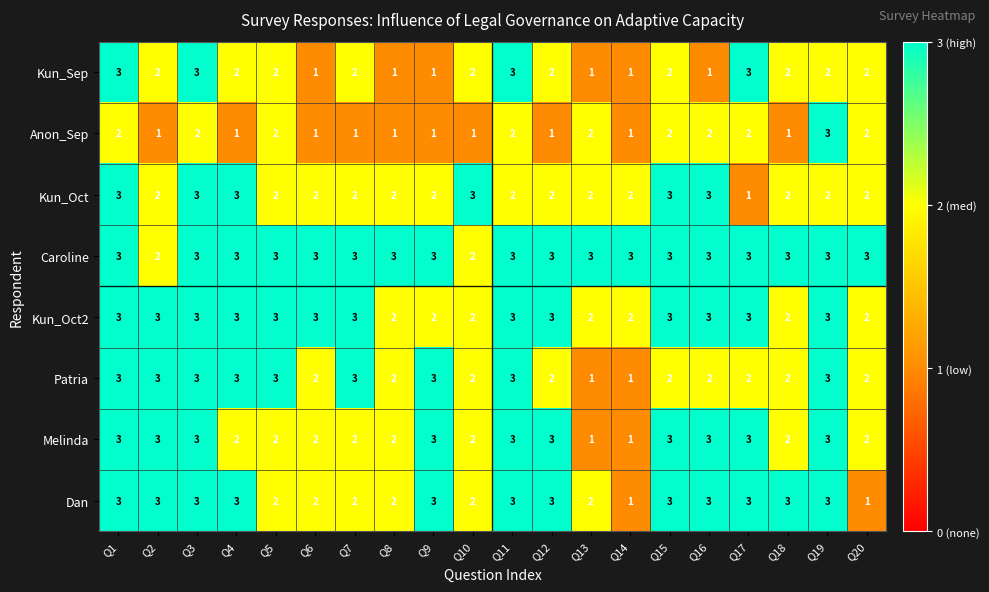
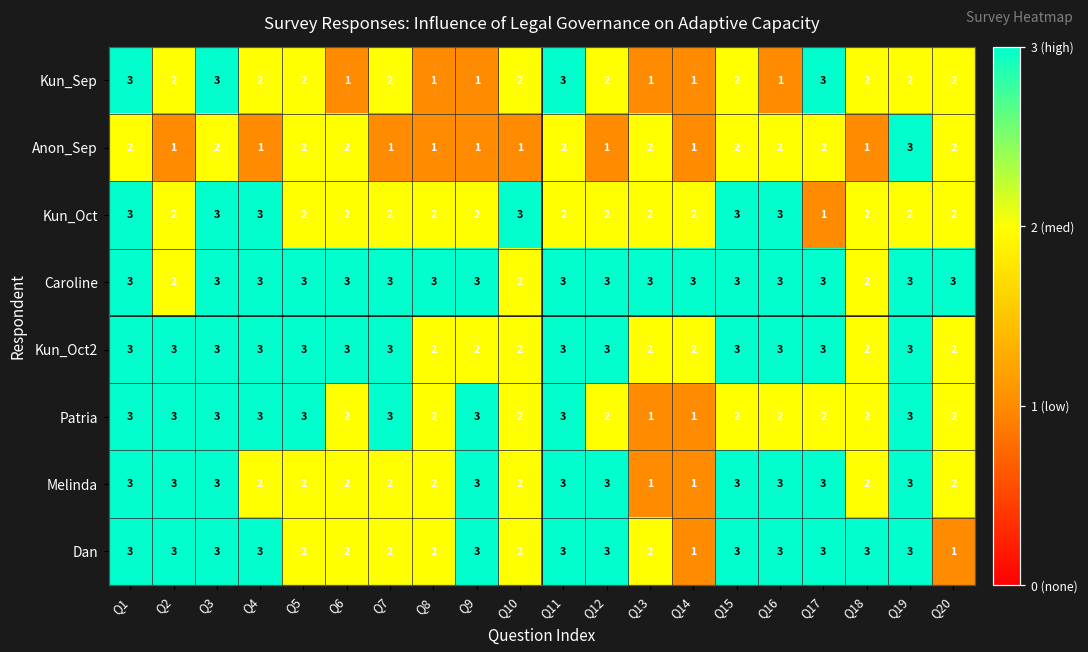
  {
    "Kun_Sep": {
      "Q1": 3,
      "Q2": 2,
      "Q3": 3,
      "Q4": 2,
      "Q5": 2,
      "Q6": 1,
      "Q7": 2,
      "Q8": 1,
      "Q9": 1,
      "Q10": 2,
      "Q11": 3,
      "Q12": 2,
      "Q13": 1,
      "Q14": 1,
      "Q15": 2,
      "Q16": 1,
      "Q17": 3,
      "Q18": 2,
      "Q19": 2,
      "Q20": 2
    },
    "Anon_Sep": {
      "Q1": 2,
      "Q2": 1,
      "Q3": 2,
      "Q4": 1,
      "Q5": 2,
-     "Q6": 1,
+     "Q6": 2,
      "Q7": 1,
      "Q8": 1,
      "Q9": 1,
      "Q10": 1,
      "Q11": 2,
      "Q12": 1,
      "Q13": 2,
      "Q14": 1,
      "Q15": 2,
      "Q16": 2,
      "Q17": 2,
      "Q18": 1,
      "Q19": 3,
      "Q20": 2
    },
    "Kun_Oct": {
      "Q1": 3,
      "Q2": 2,
      "Q3": 3,
      "Q4": 3,
      "Q5": 2,
      "Q6": 2,
      "Q7": 2,
      "Q8": 2,
      "Q9": 2,
      "Q10": 3,
      "Q11": 2,
      "Q12": 2,
      "Q13": 2,
      "Q14": 2,
      "Q15": 3,
      "Q16": 3,
      "Q17": 1,
      "Q18": 2,
      "Q19": 2,
      "Q20": 2
    },
    "Caroline": {
      "Q1": 3,
      "Q2": 2,
      "Q3": 3,
      "Q4": 3,
      "Q5": 3,
      "Q6": 3,
      "Q7": 3,
      "Q8": 3,
      "Q9": 3,
      "Q10": 2,
      "Q11": 3,
      "Q12": 3,
      "Q13": 3,
      "Q14": 3,
      "Q15": 3,
      "Q16": 3,
      "Q17": 3,
-     "Q18": 3,
+     "Q18": 2,
      "Q19": 3,
      "Q20": 3
    },
    "Kun_Oct2": {
      "Q1": 3,
      "Q2": 3,
      "Q3": 3,
      "Q4": 3,
      "Q5": 3,
      "Q6": 3,
      "Q7": 3,
      "Q8": 2,
      "Q9": 2,
      "Q10": 2,
      "Q11": 3,
      "Q12": 3,
      "Q13": 2,
      "Q14": 2,
      "Q15": 3,
      "Q16": 3,
      "Q17": 3,
      "Q18": 2,
      "Q19": 3,
      "Q20": 2
    },
    "Patria": {
      "Q1": 3,
      "Q2": 3,
      "Q3": 3,
      "Q4": 3,
      "Q5": 3,
      "Q6": 2,
      "Q7": 3,
      "Q8": 2,
      "Q9": 3,
      "Q10": 2,
      "Q11": 3,
      "Q12": 2,
      "Q13": 1,
      "Q14": 1,
      "Q15": 2,
      "Q16": 2,
      "Q17": 2,
      "Q18": 2,
      "Q19": 3,
      "Q20": 2
    },
    "Melinda": {
      "Q1": 3,
      "Q2": 3,
      "Q3": 3,
      "Q4": 2,
      "Q5": 2,
      "Q6": 2,
      "Q7": 2,
      "Q8": 2,
      "Q9": 3,
      "Q10": 2,
      "Q11": 3,
      "Q12": 3,
      "Q13": 1,
      "Q14": 1,
      "Q15": 3,
      "Q16": 3,
      "Q17": 3,
      "Q18": 2,
      "Q19": 3,
      "Q20": 2
    },
    "Dan": {
      "Q1": 3,
      "Q2": 3,
      "Q3": 3,
      "Q4": 3,
      "Q5": 2,
      "Q6": 2,
      "Q7": 2,
      "Q8": 2,
      "Q9": 3,
      "Q10": 2,
      "Q11": 3,
      "Q12": 3,
      "Q13": 2,
      "Q14": 1,
      "Q15": 3,
      "Q16": 3,
      "Q17": 3,
      "Q18": 3,
      "Q19": 3,
      "Q20": 1
    }
  }
